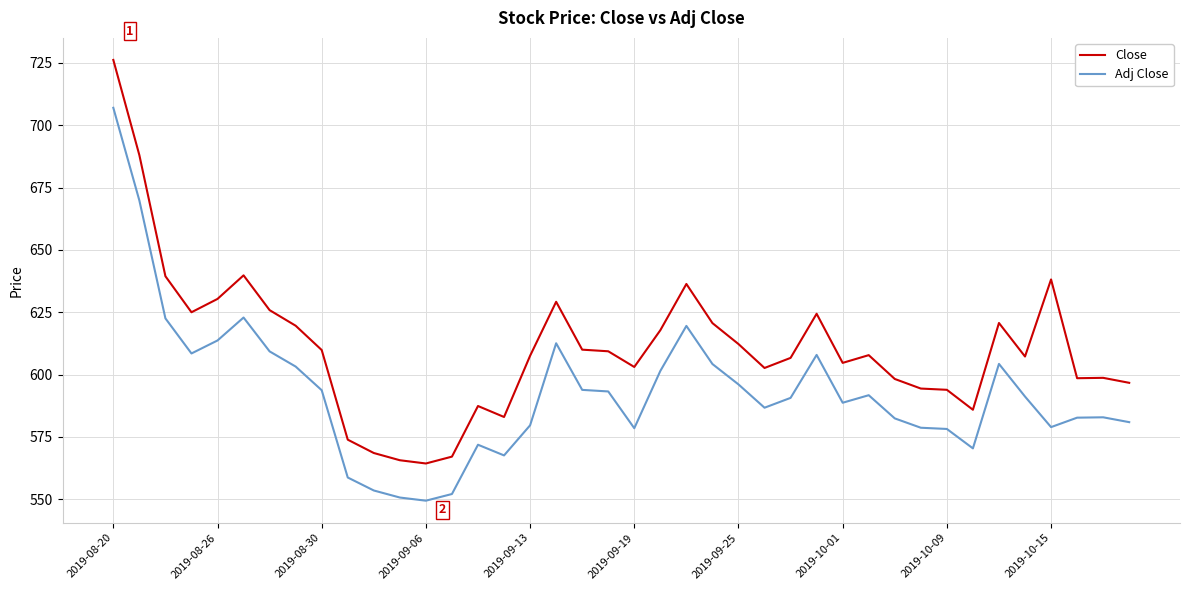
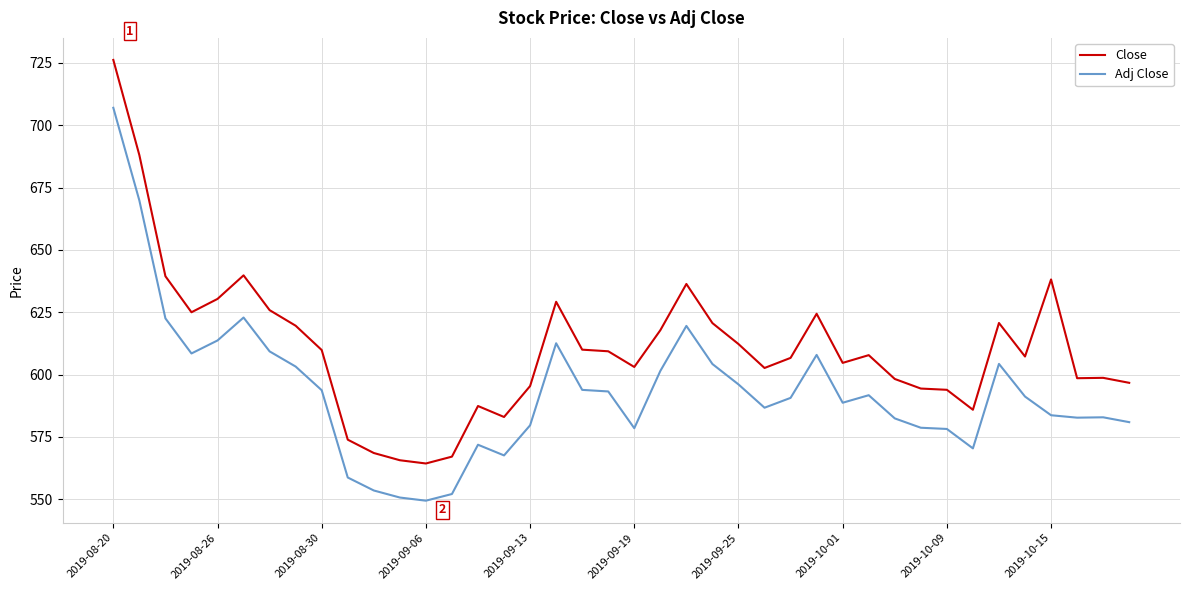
  {
    "Close": {
      "2019-08-20": 726,
      "2019-08-26": 630,
      "2019-08-30": 610,
      "2019-09-06": 564,
-     "2019-09-13": 608,
+     "2019-09-13": 595,
      "2019-09-19": 603,
      "2019-09-25": 612,
      "2019-10-01": 605,
      "2019-10-09": 594,
      "2019-10-15": 638
    },
    "Adj Close": {
      "2019-08-20": 707,
      "2019-08-26": 614,
      "2019-08-30": 594,
      "2019-09-06": 549,
      "2019-09-13": 580,
      "2019-09-19": 578,
      "2019-09-25": 596,
      "2019-10-01": 589,
      "2019-10-09": 578,
-     "2019-10-15": 579
+     "2019-10-15": 584
    }
  }
